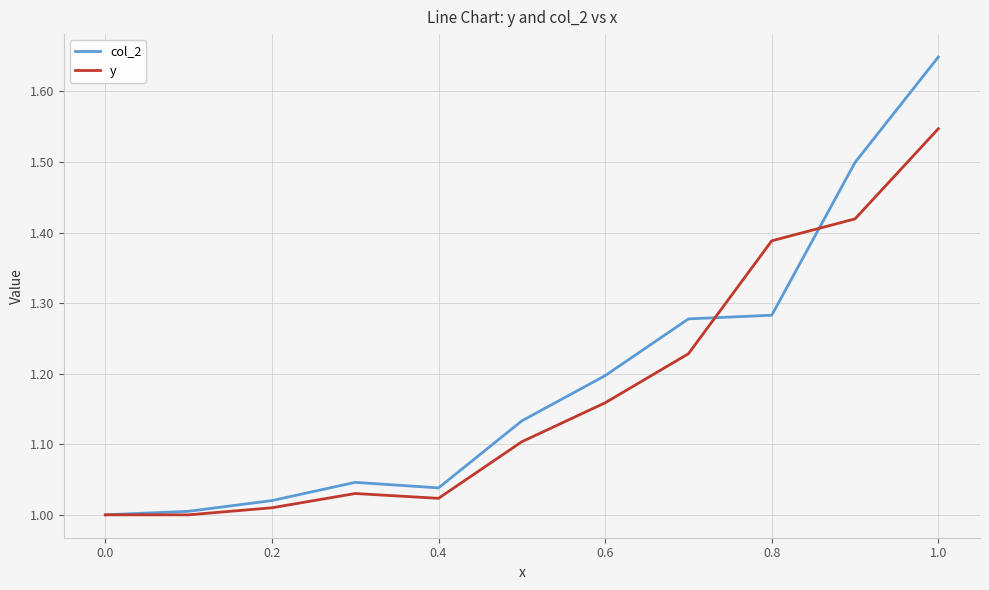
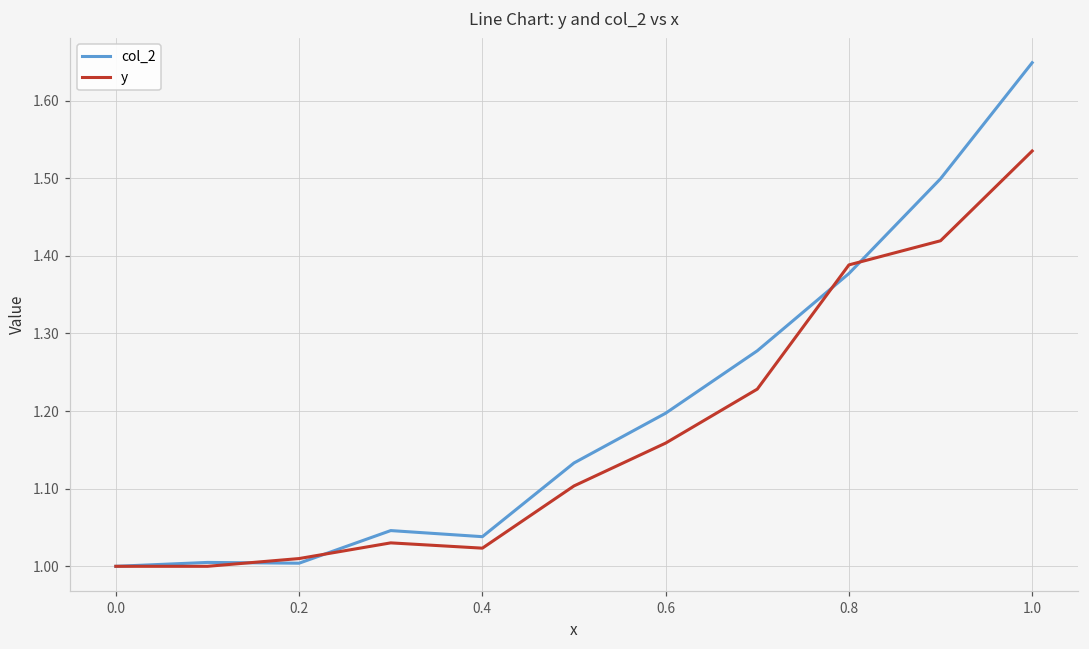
  {
    "col_2": {
-     "0.2": 1.02,
+     "0.2": 1.00,
      "0.4": 1.04,
      "0.6": 1.20,
-     "0.8": 1.28,
+     "0.8": 1.38,
      "1.0": 1.65
    },
    "y": {
      "0.2": 1.01,
      "0.4": 1.02,
      "0.6": 1.16,
      "0.8": 1.39,
-     "1.0": 1.55
+     "1.0": 1.53
    }
  }
